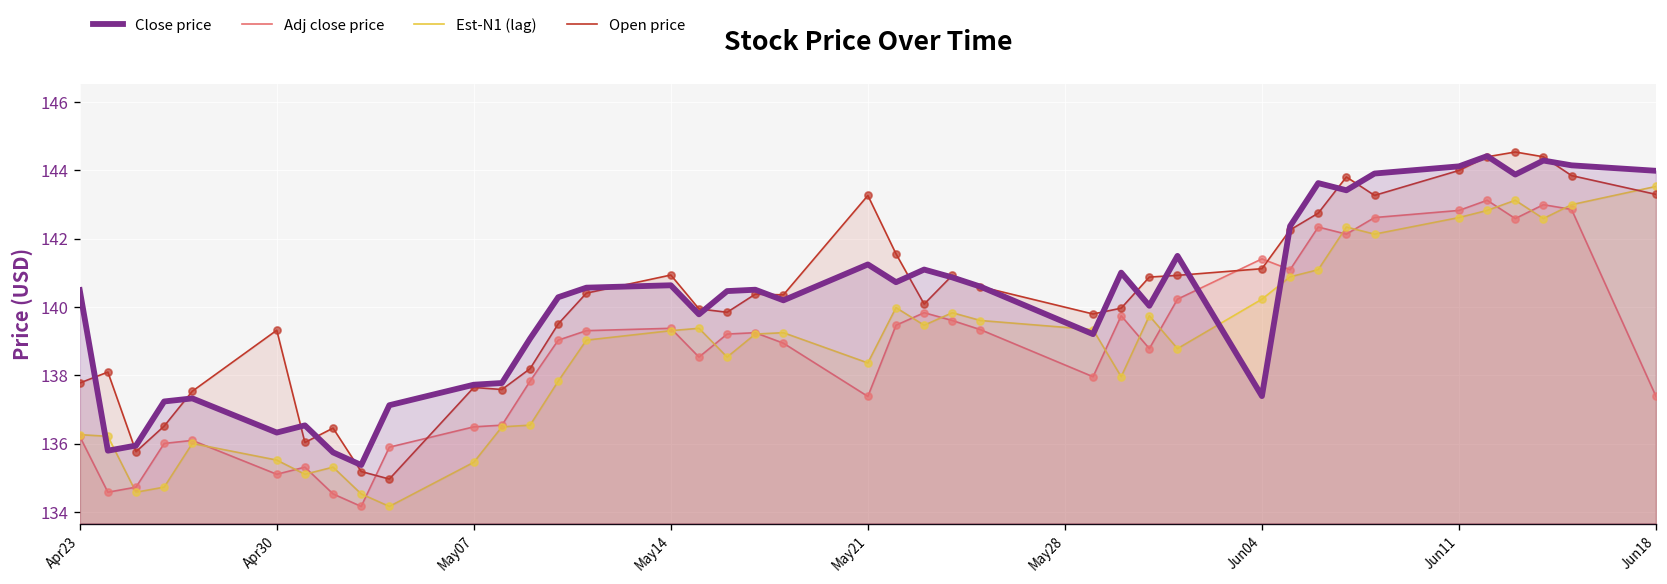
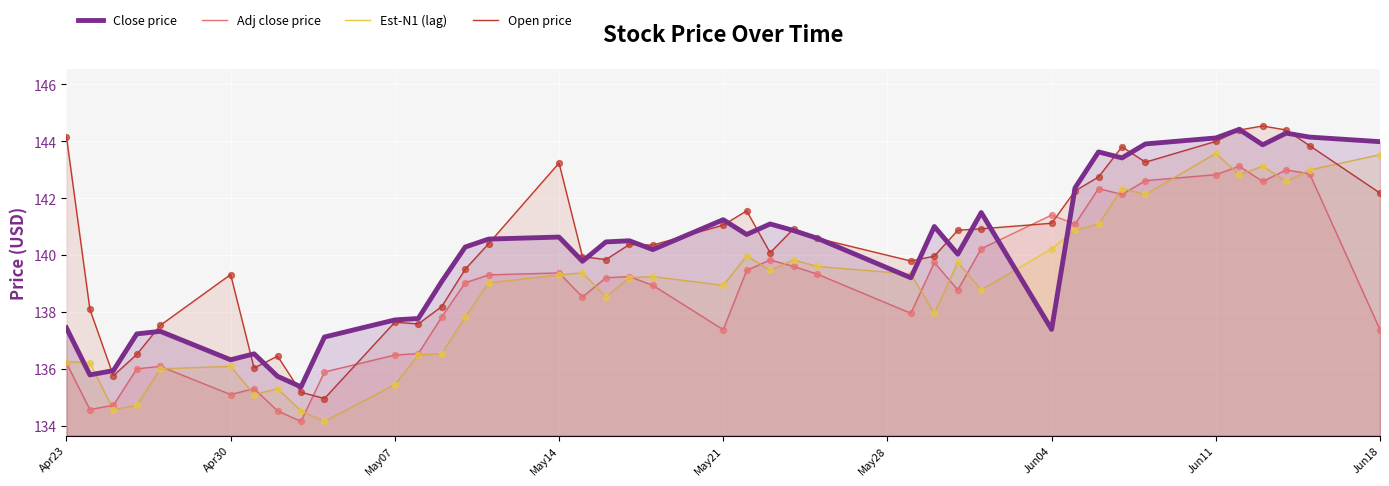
  {
    "Close price": {
-     "Apr23": 140.5,
+     "Apr23": 137.4,
      "Apr30": 136.3,
      "May14": 140.6,
      "May21": 141.3,
      "Jun04": 137.4,
      "Jun11": 144.1,
      "Jun18": 144.0
    },
    "Adj close price": {
      "Apr30": 135.1,
      "May07": 136.5,
      "May21": 137.4,
      "Jun04": 141.4,
      "Jun11": 142.8,
      "Jun18": 137.4
    },
    "Est-N1 (lag)": {
-     "Apr30": 135.5,
+     "Apr30": 136.1,
      "May07": 135.5,
-     "May21": 138.4,
+     "May21": 138.9,
      "Jun04": 140.2,
-     "Jun11": 142.6,
+     "Jun11": 143.6,
      "Jun18": 143.5
    },
    "Open price": {
-     "Apr23": 137.8,
+     "Apr23": 144.2,
      "Apr30": 139.3,
-     "May14": 140.9,
-     "May21": 143.3,
+     "May14": 143.2,
+     "May21": 141.1,
      "Jun04": 141.1,
      "Jun11": 144.0,
-     "Jun18": 143.3
+     "Jun18": 142.2
    }
  }
